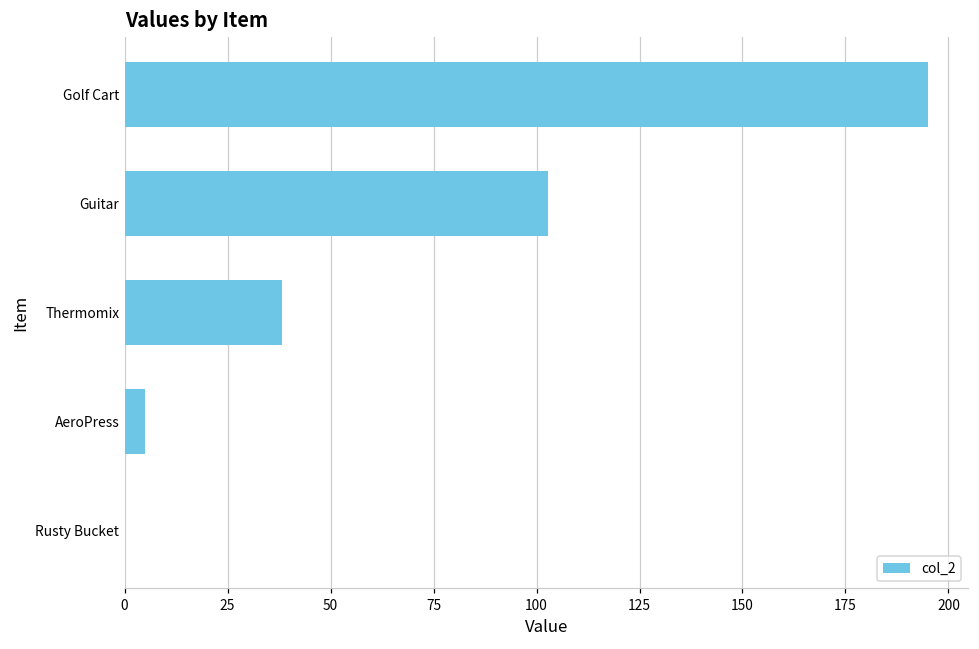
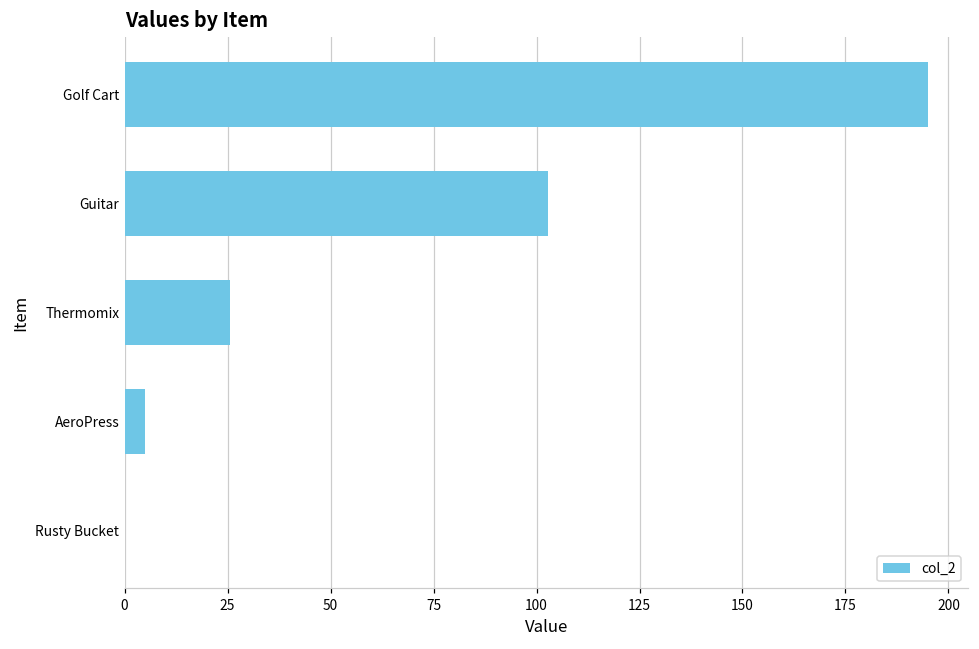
  {
    "Golf Cart": 195,
    "Guitar": 103,
-   "Thermomix": 38,
+   "Thermomix": 26,
    "AeroPress": 5,
    "Rusty Bucket": 0
  }
